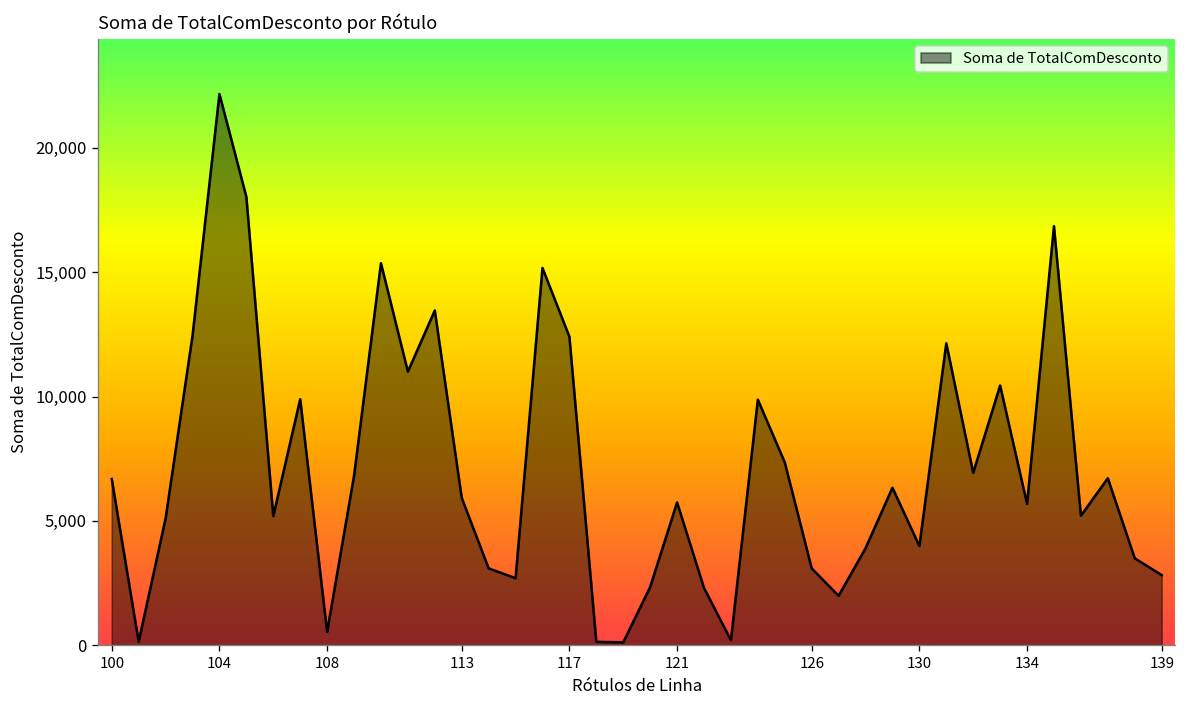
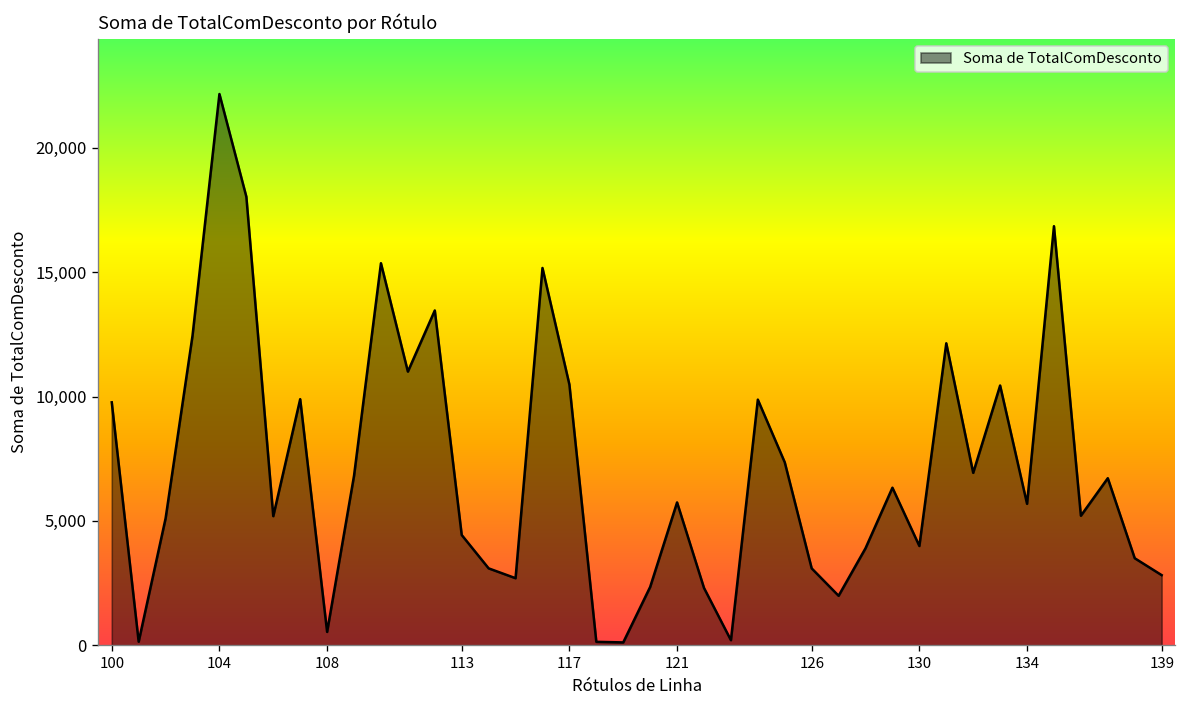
  {
-   "100": "6,700",
+   "100": "9,800",
    "104": "22,200",
    "108": "500",
-   "113": "5,900",
-   "117": "12,400",
+   "113": "4,400",
+   "117": "10,500",
    "121": "5,700",
    "126": "3,100",
    "130": "4,000",
    "134": "5,700",
    "139": "2,800"
  }
